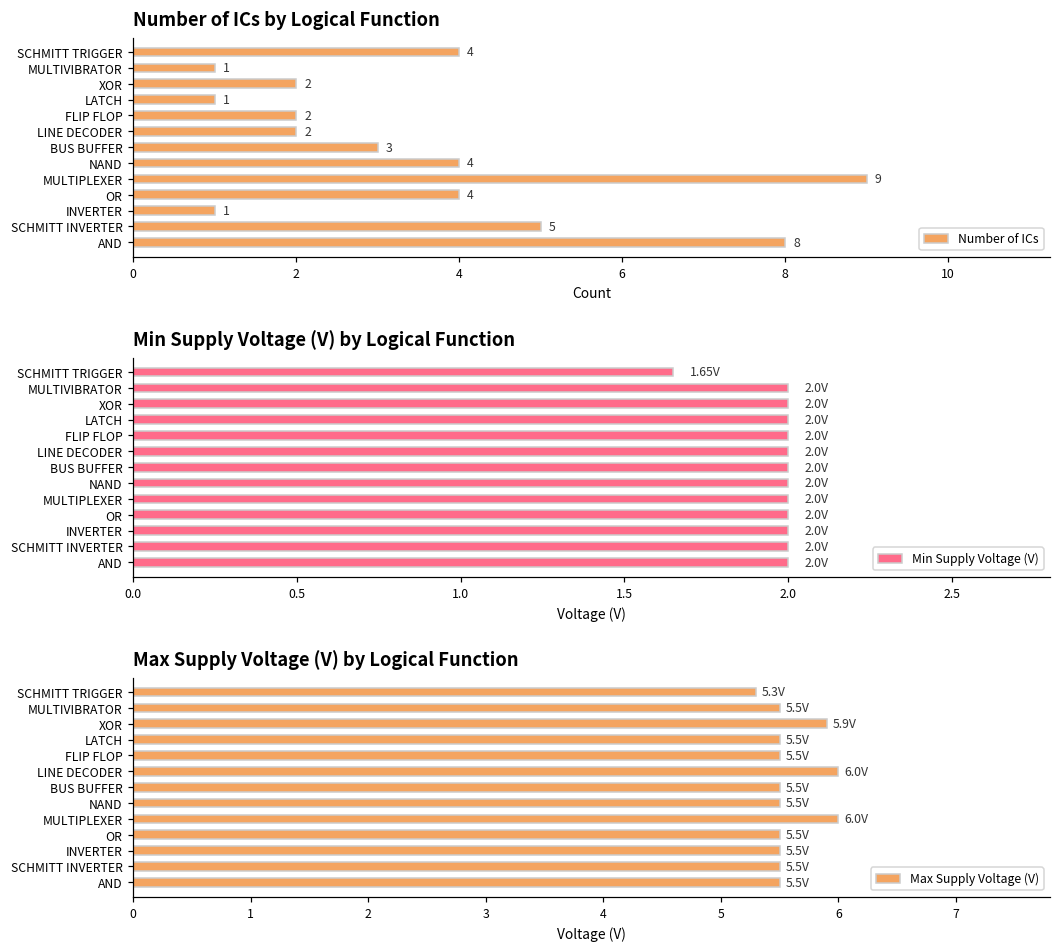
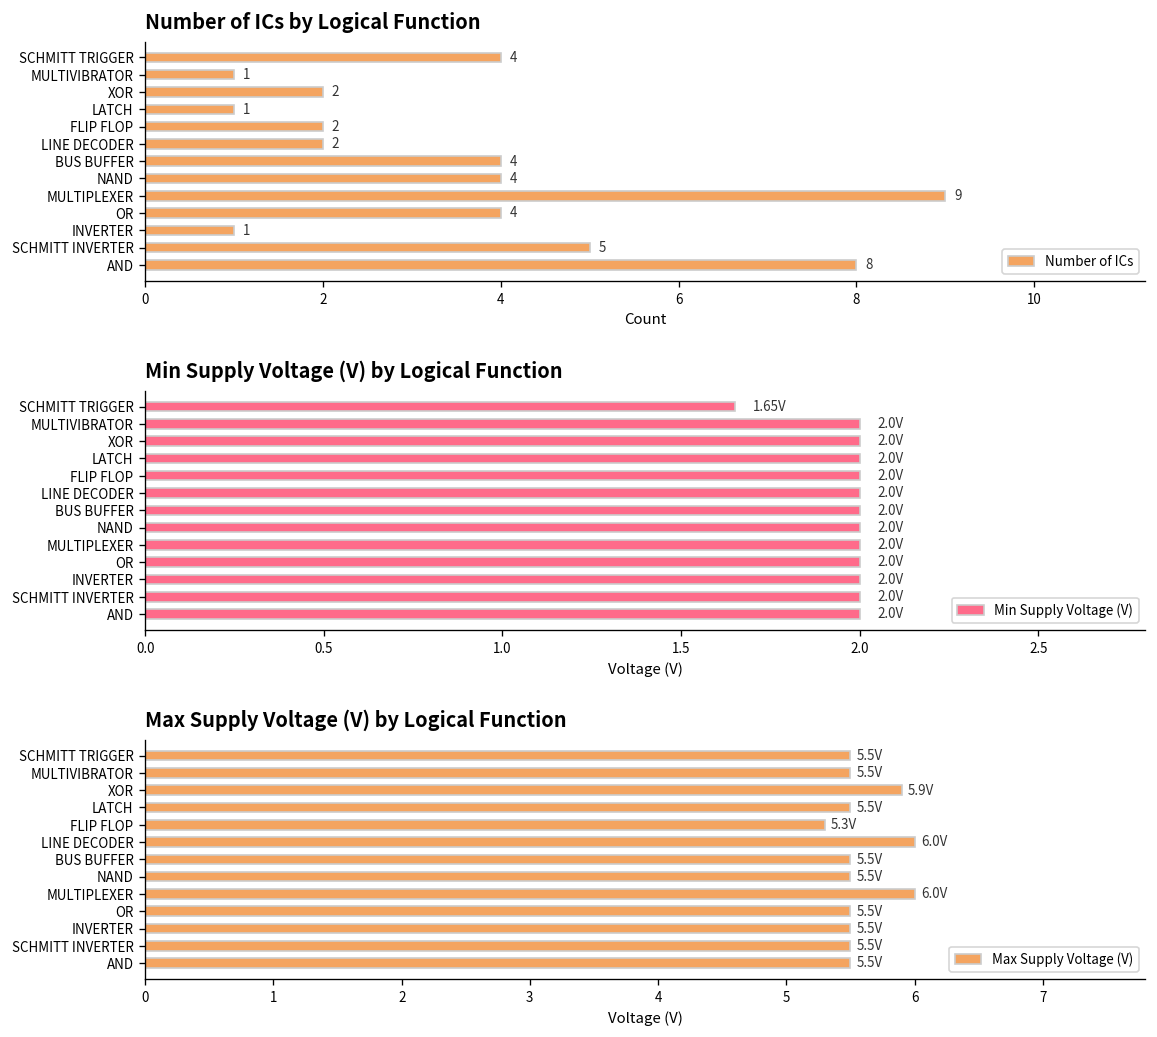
  {
    "Number of ICs by Logical Function": {
      "SCHMITT TRIGGER": "4",
      "MULTIVIBRATOR": "1",
      "XOR": "2",
      "LATCH": "1",
      "FLIP FLOP": "2",
      "LINE DECODER": "2",
-     "BUS BUFFER": "3",
+     "BUS BUFFER": "4",
      "NAND": "4",
      "MULTIPLEXER": "9",
      "OR": "4",
      "INVERTER": "1",
      "SCHMITT INVERTER": "5",
      "AND": "8"
    },
    "Min Supply Voltage (V) by Logical Function": {
      "SCHMITT TRIGGER": "1.65V",
      "MULTIVIBRATOR": "2.0V",
      "XOR": "2.0V",
      "LATCH": "2.0V",
      "FLIP FLOP": "2.0V",
      "LINE DECODER": "2.0V",
      "BUS BUFFER": "2.0V",
      "NAND": "2.0V",
      "MULTIPLEXER": "2.0V",
      "OR": "2.0V",
      "INVERTER": "2.0V",
      "SCHMITT INVERTER": "2.0V",
      "AND": "2.0V"
    },
    "Max Supply Voltage (V) by Logical Function": {
-     "SCHMITT TRIGGER": "5.3V",
+     "SCHMITT TRIGGER": "5.5V",
      "MULTIVIBRATOR": "5.5V",
      "XOR": "5.9V",
      "LATCH": "5.5V",
-     "FLIP FLOP": "5.5V",
+     "FLIP FLOP": "5.3V",
      "LINE DECODER": "6.0V",
      "BUS BUFFER": "5.5V",
      "NAND": "5.5V",
      "MULTIPLEXER": "6.0V",
      "OR": "5.5V",
      "INVERTER": "5.5V",
      "SCHMITT INVERTER": "5.5V",
      "AND": "5.5V"
    }
  }
